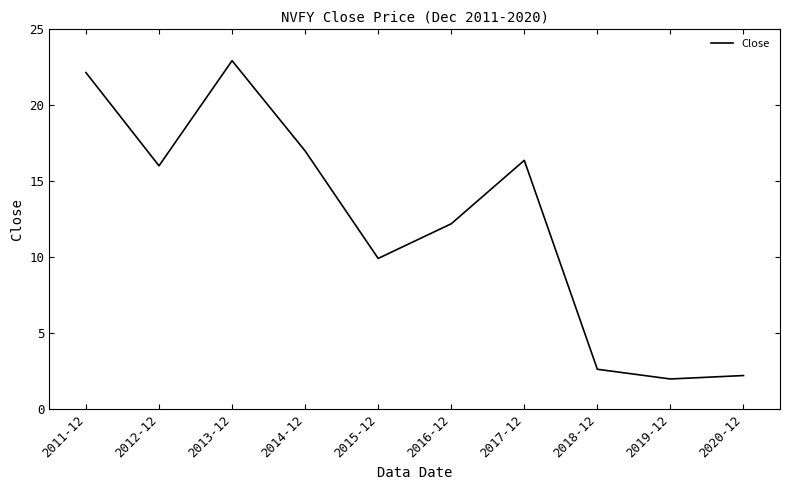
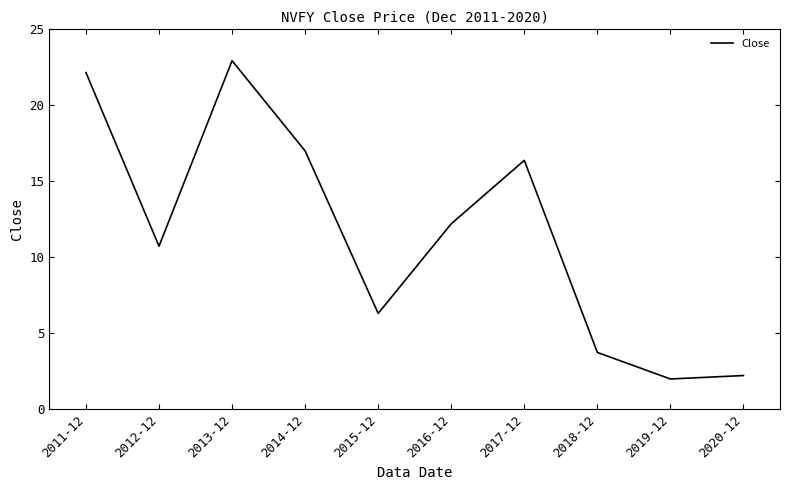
  {
    "2011-12": 22.2,
-   "2012-12": 16.0,
+   "2012-12": 10.7,
    "2013-12": 22.9,
    "2014-12": 17.0,
-   "2015-12": 9.9,
+   "2015-12": 6.3,
    "2016-12": 12.2,
    "2017-12": 16.4,
-   "2018-12": 2.6,
+   "2018-12": 3.7,
    "2019-12": 2.0,
    "2020-12": 2.2
  }
